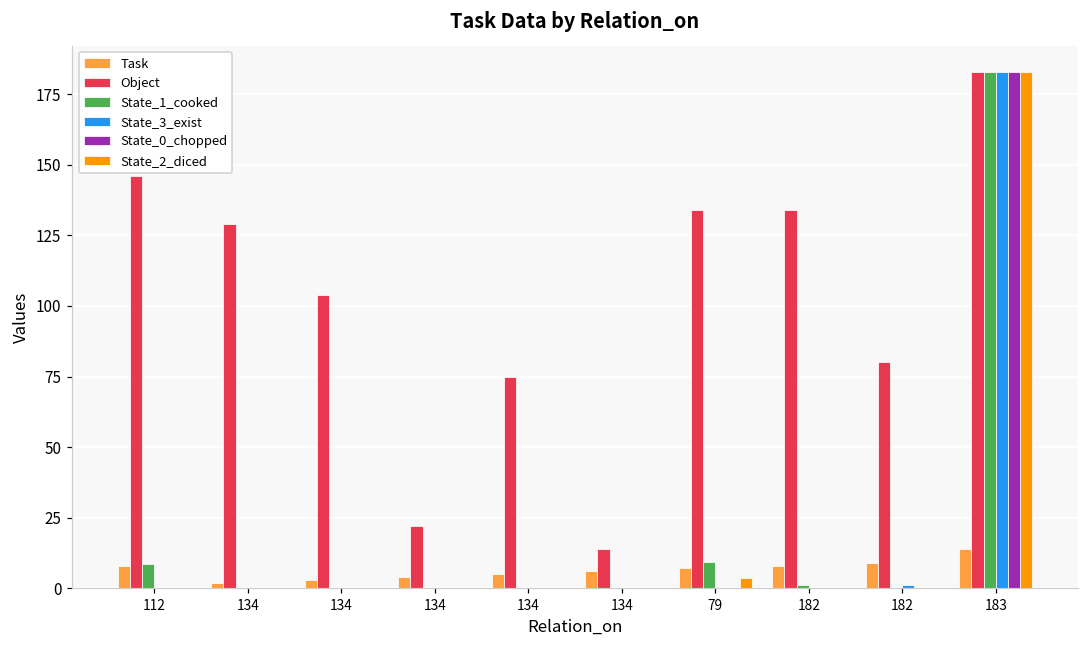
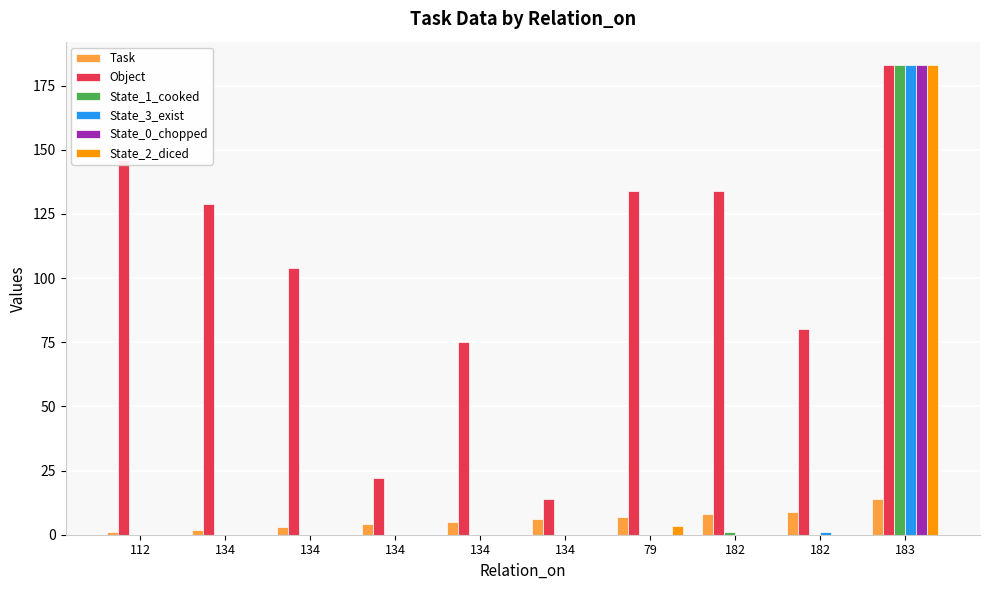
  {
    "Task": {
-     "112": 8,
+     "112": 1,
      "79": 7,
      "183": 14
    },
    "Object": {
      "79": 134,
      "183": 183
    },
    "State_1_cooked": {
-     "112": 9,
-     "79": 9,
+     "112": 0,
+     "79": 0,
      "183": 183
    },
    "State_3_exist": {
      "112": 0,
      "79": 0,
      "183": 183
    },
    "State_0_chopped": {
      "112": 0,
      "79": 0,
      "183": 183
    },
    "State_2_diced": {
      "112": 0,
      "79": 4,
      "183": 183
    }
  }
